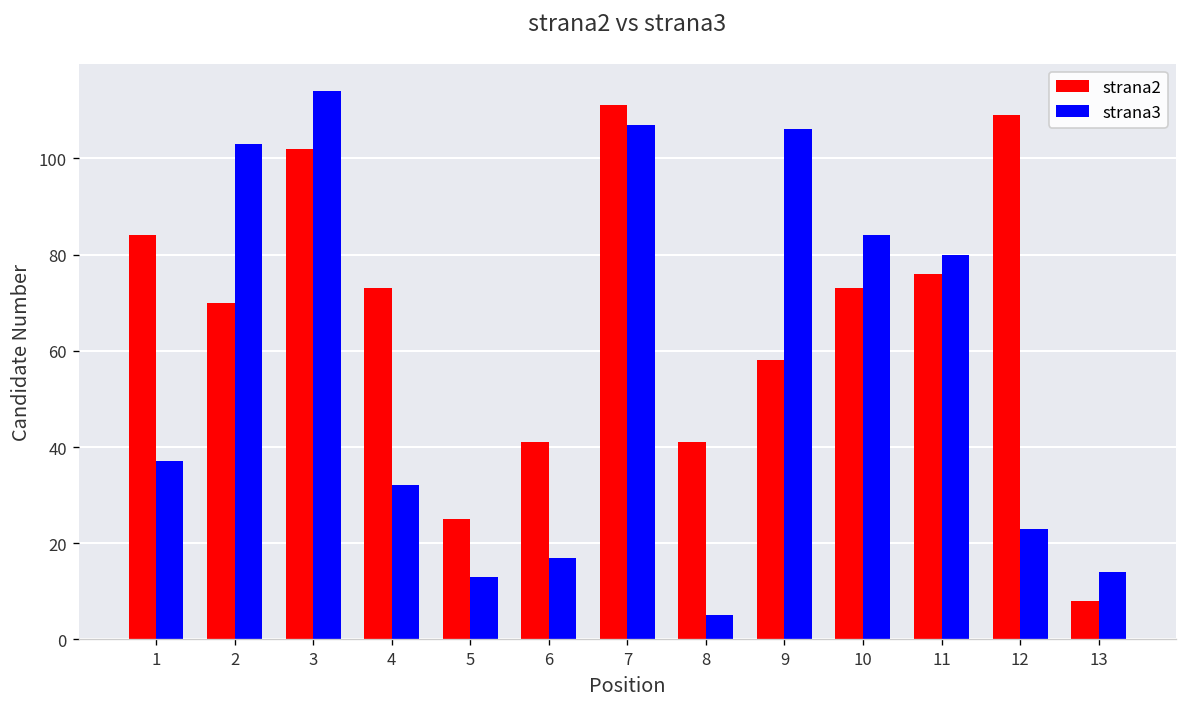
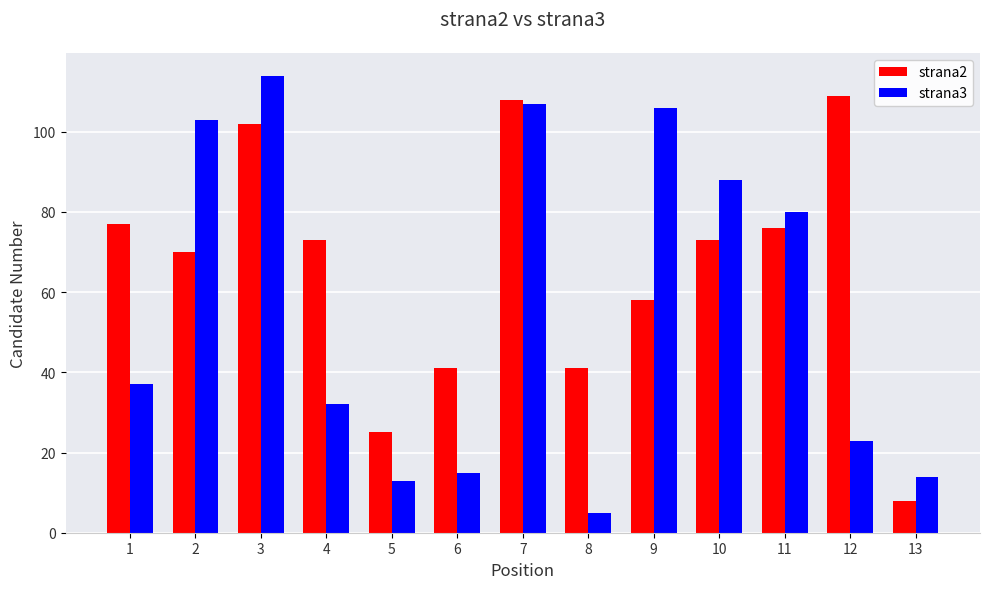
  {
    "strana2": {
-     "1": 84,
+     "1": 77,
      "2": 70,
      "3": 102,
      "4": 73,
      "5": 25,
      "6": 41,
-     "7": 111,
+     "7": 108,
      "8": 41,
      "9": 58,
      "10": 73,
      "11": 76,
      "12": 109,
      "13": 8
    },
    "strana3": {
      "1": 37,
      "2": 103,
      "3": 114,
      "4": 32,
      "5": 13,
-     "6": 17,
+     "6": 15,
      "7": 107,
      "8": 5,
      "9": 106,
-     "10": 84,
+     "10": 88,
      "11": 80,
      "12": 23,
      "13": 14
    }
  }
